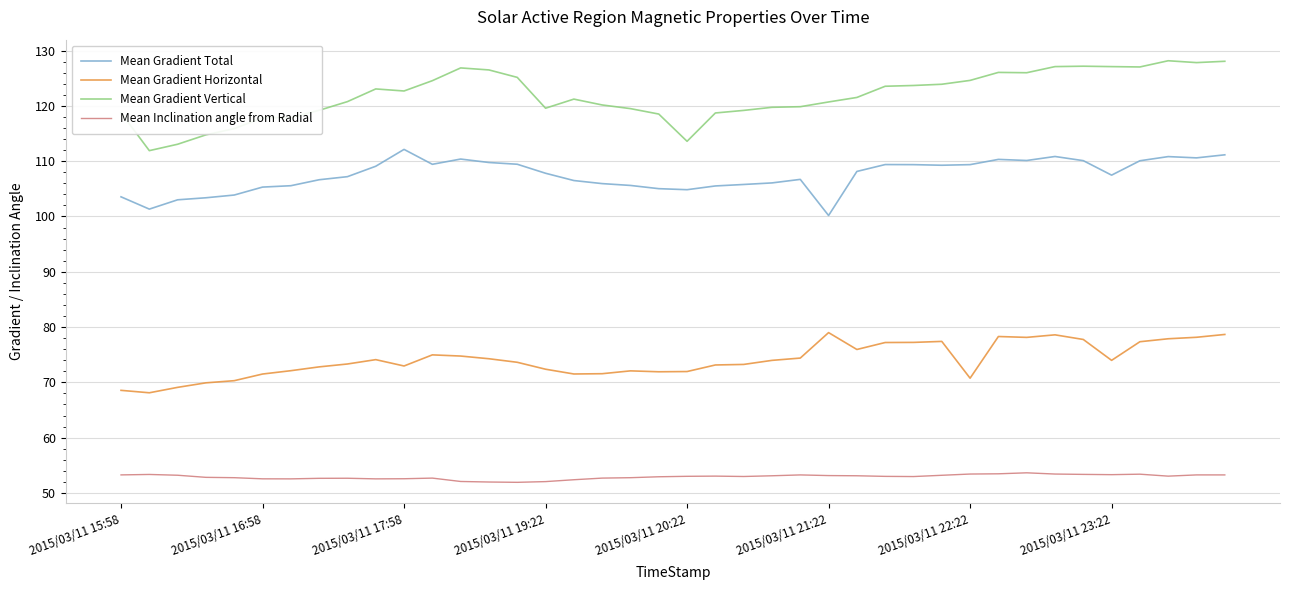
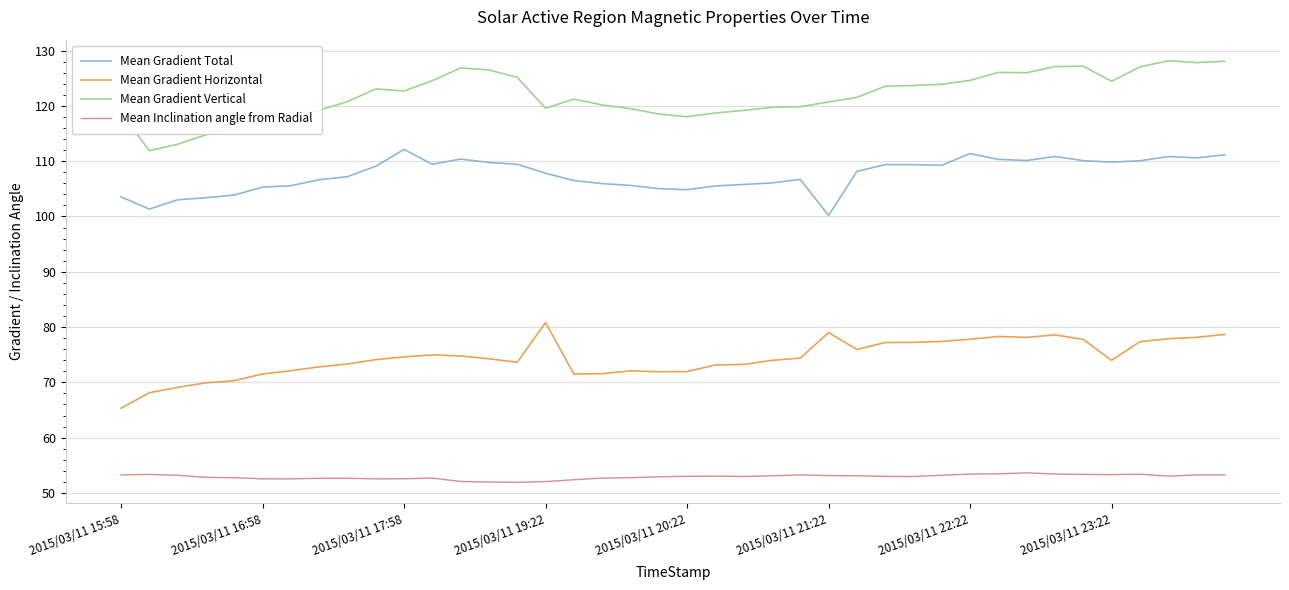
  {
    "Mean Gradient Total": {
      "2015/03/11 15:58": 104,
      "2015/03/11 16:58": 105,
      "2015/03/11 17:58": 112,
      "2015/03/11 19:22": 108,
      "2015/03/11 20:22": 105,
      "2015/03/11 21:22": 100,
-     "2015/03/11 22:22": 109,
-     "2015/03/11 23:22": 107
+     "2015/03/11 22:22": 111,
+     "2015/03/11 23:22": 110
    },
    "Mean Gradient Horizontal": {
-     "2015/03/11 15:58": 69,
+     "2015/03/11 15:58": 65,
      "2015/03/11 16:58": 72,
-     "2015/03/11 17:58": 73,
-     "2015/03/11 19:22": 72,
+     "2015/03/11 17:58": 75,
+     "2015/03/11 19:22": 81,
      "2015/03/11 20:22": 72,
      "2015/03/11 21:22": 79,
-     "2015/03/11 22:22": 71,
+     "2015/03/11 22:22": 78,
      "2015/03/11 23:22": 74
    },
    "Mean Gradient Vertical": {
      "2015/03/11 17:58": 123,
      "2015/03/11 19:22": 120,
-     "2015/03/11 20:22": 114,
+     "2015/03/11 20:22": 118,
      "2015/03/11 21:22": 121,
      "2015/03/11 22:22": 125,
-     "2015/03/11 23:22": 127
+     "2015/03/11 23:22": 124
    },
    "Mean Inclination angle from Radial": {
      "2015/03/11 15:58": 53,
      "2015/03/11 16:58": 53,
      "2015/03/11 17:58": 53,
      "2015/03/11 19:22": 52,
      "2015/03/11 20:22": 53,
      "2015/03/11 21:22": 53,
      "2015/03/11 22:22": 53,
      "2015/03/11 23:22": 53
    }
  }
